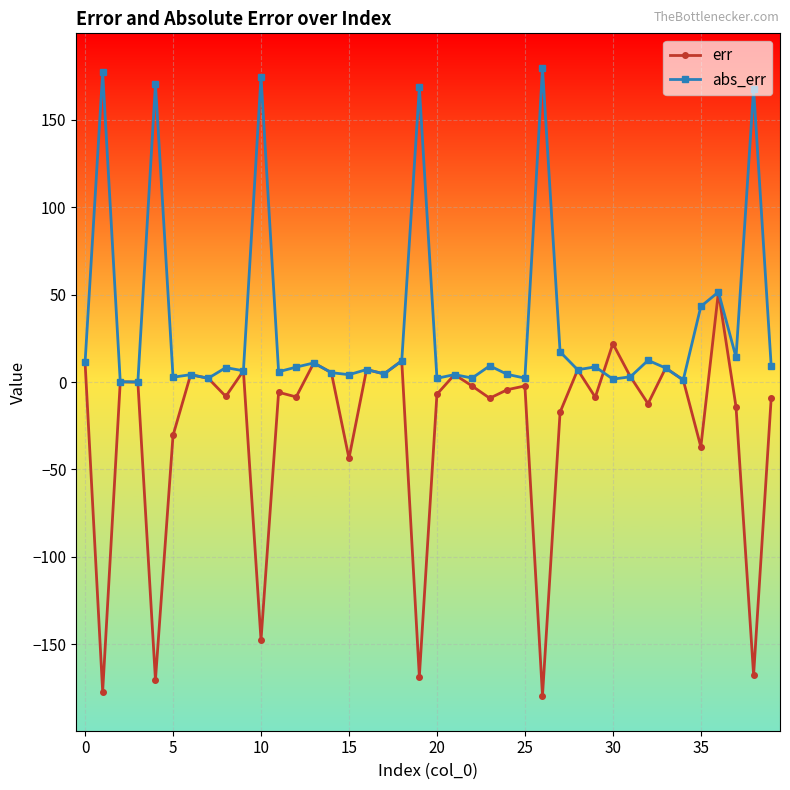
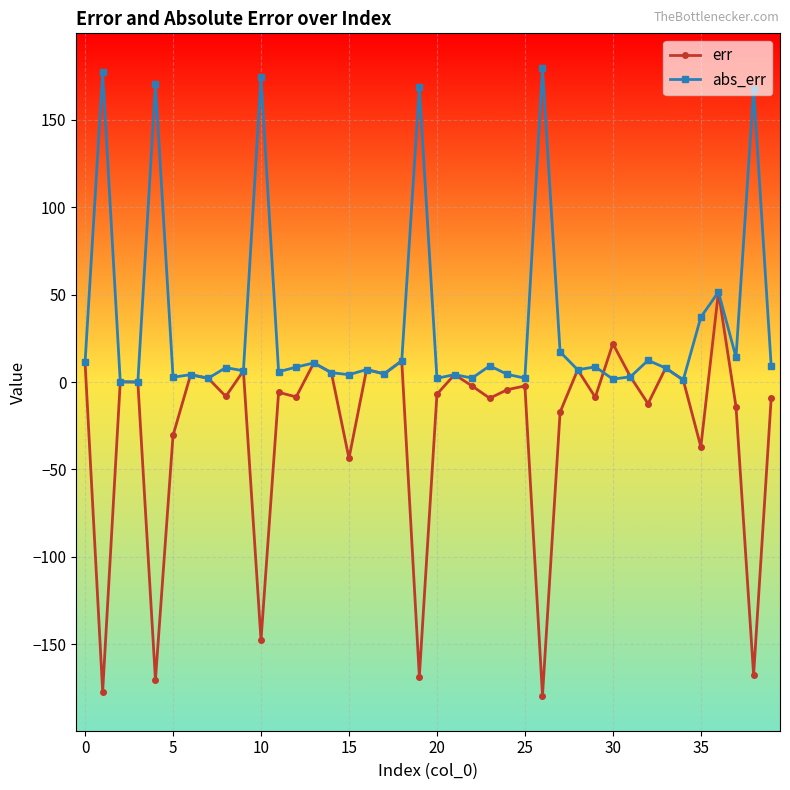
  {
    "err": {
      "5": -31,
      "10": -148,
      "15": -44,
      "20": -7,
      "25": -2,
      "30": 22,
      "35": -37
    },
    "abs_err": {
      "5": 3,
      "10": 175,
      "15": 4,
      "20": 2,
      "25": 2,
      "30": 2,
-     "35": 43
+     "35": 37
    }
  }
